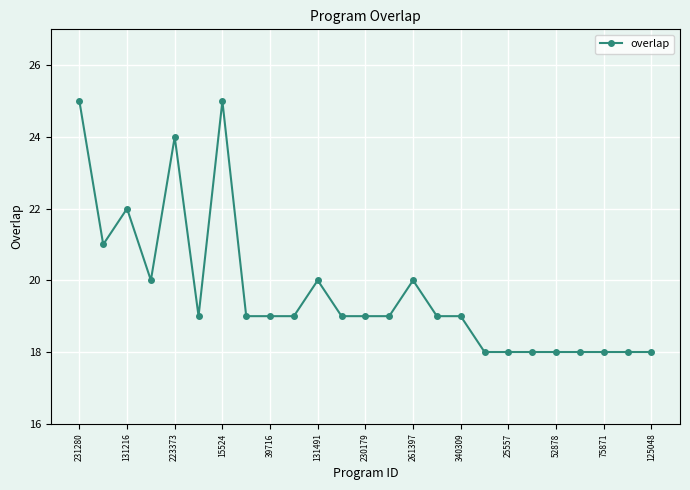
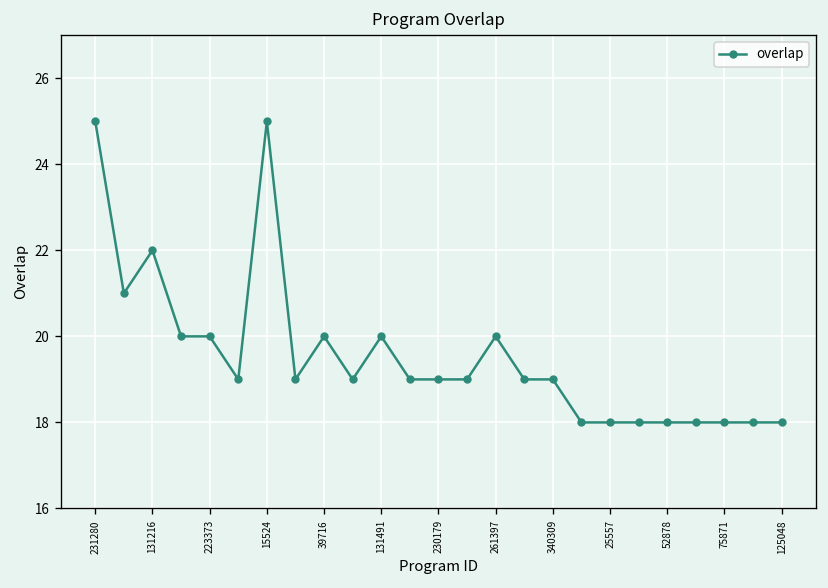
  {
    "231280": 25,
    "131216": 22,
-   "223373": 24,
+   "223373": 20,
    "15524": 25,
-   "39716": 19,
+   "39716": 20,
    "131491": 20,
    "230179": 19,
    "261397": 20,
    "340309": 19,
    "25557": 18,
    "52878": 18,
    "75871": 18,
    "125048": 18
  }
